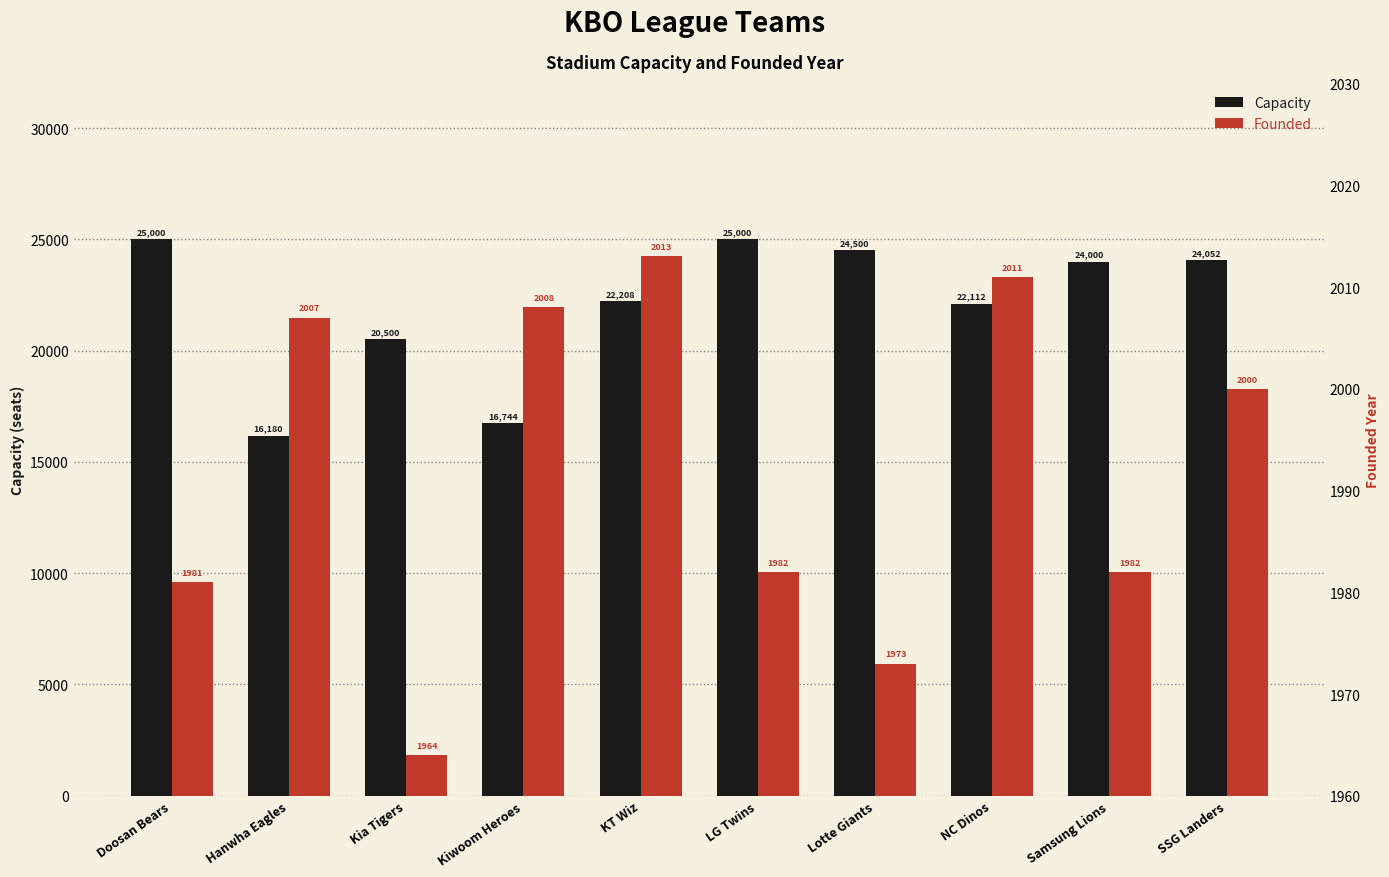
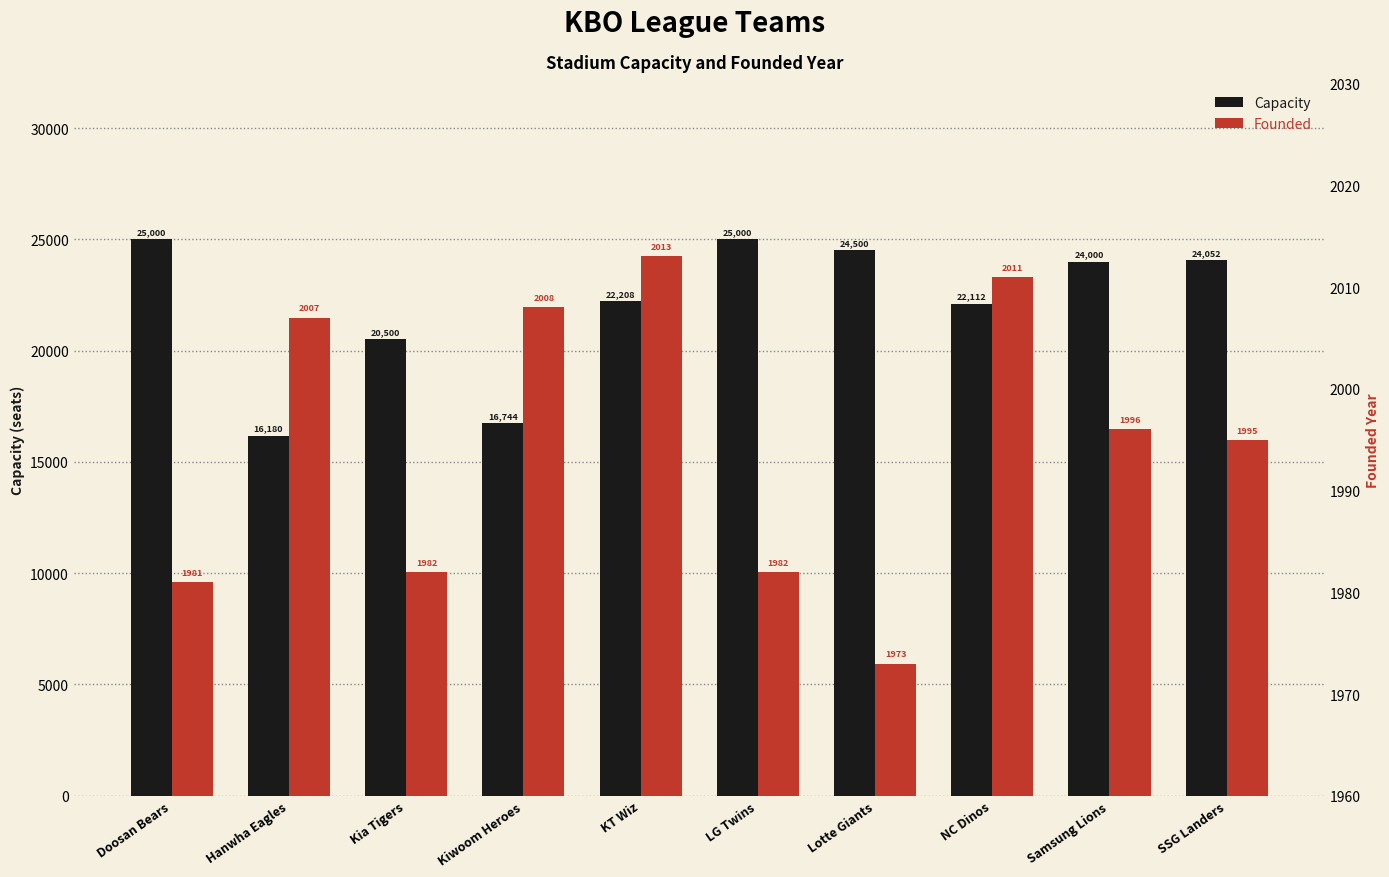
  {
    "Capacity": {
      "Doosan Bears": "25,000",
      "Hanwha Eagles": "16,180",
      "Kia Tigers": "20,500",
      "Kiwoom Heroes": "16,744",
      "KT Wiz": "22,208",
      "LG Twins": "25,000",
      "Lotte Giants": "24,500",
      "NC Dinos": "22,112",
      "Samsung Lions": "24,000",
      "SSG Landers": "24,052"
    },
    "Founded": {
      "Doosan Bears": "1981",
      "Hanwha Eagles": "2007",
-     "Kia Tigers": "1964",
+     "Kia Tigers": "1982",
      "Kiwoom Heroes": "2008",
      "KT Wiz": "2013",
      "LG Twins": "1982",
      "Lotte Giants": "1973",
      "NC Dinos": "2011",
-     "Samsung Lions": "1982",
-     "SSG Landers": "2000"
+     "Samsung Lions": "1996",
+     "SSG Landers": "1995"
    }
  }
